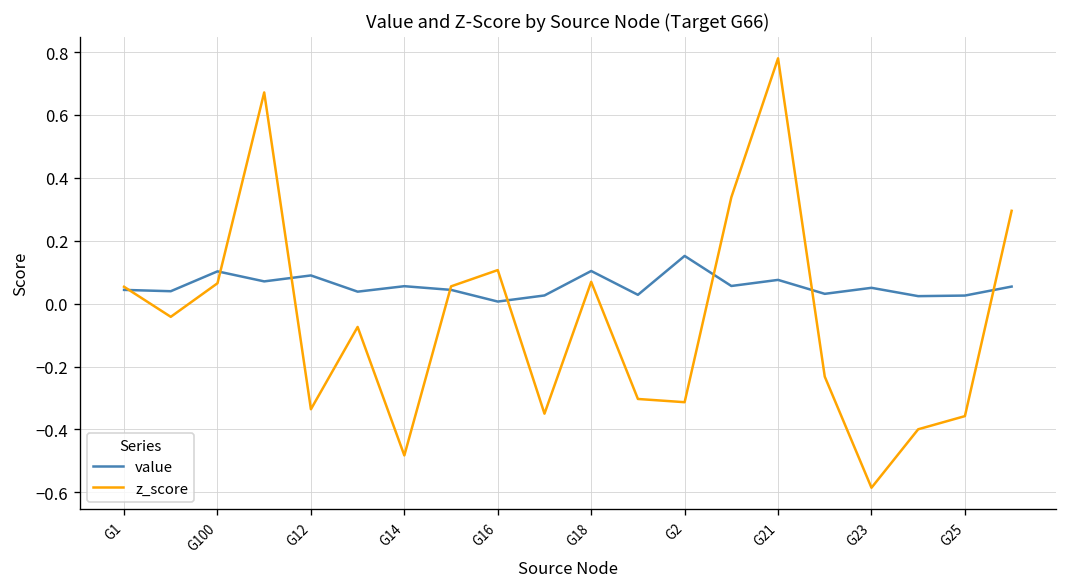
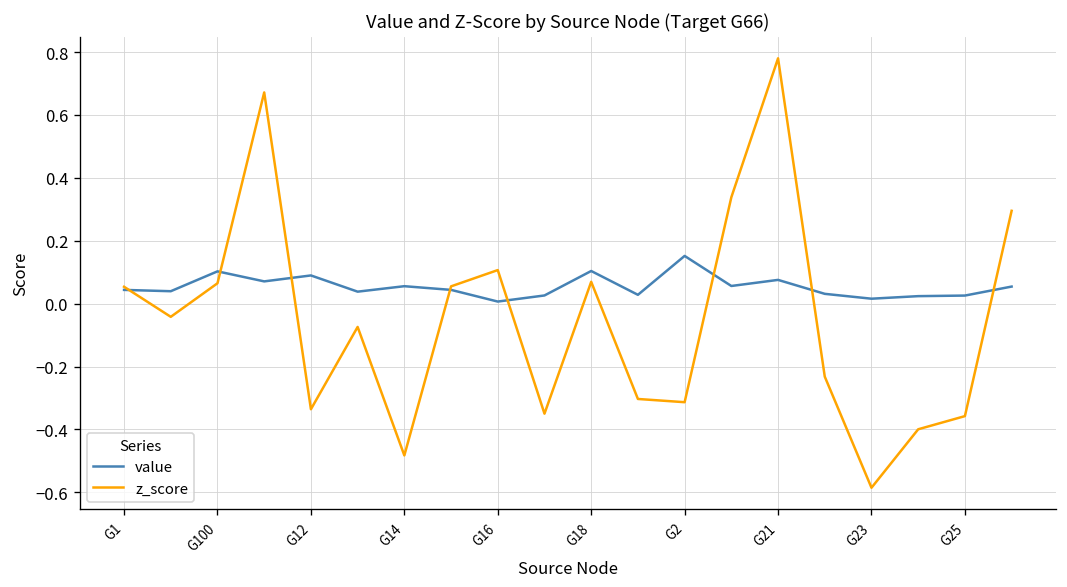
  {
    "value": {
      "G1": 0.04,
      "G100": 0.10,
      "G12": 0.09,
      "G14": 0.06,
      "G16": 0.01,
      "G18": 0.10,
      "G2": 0.15,
      "G21": 0.08,
-     "G23": 0.05,
+     "G23": 0.02,
      "G25": 0.03
    },
    "z_score": {
      "G1": 0.05,
      "G100": 0.06,
      "G12": -0.34,
      "G14": -0.48,
      "G16": 0.11,
      "G18": 0.07,
      "G2": -0.31,
      "G21": 0.78,
      "G23": -0.59,
      "G25": -0.36
    }
  }
